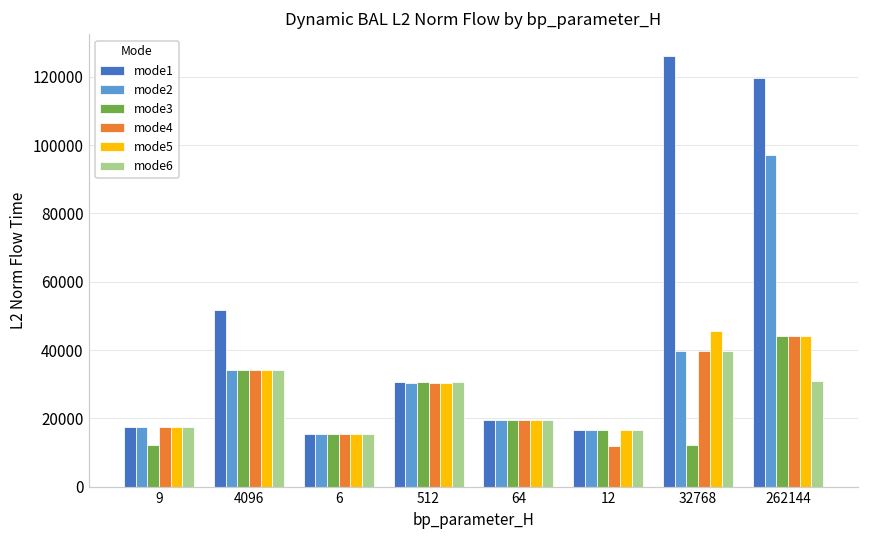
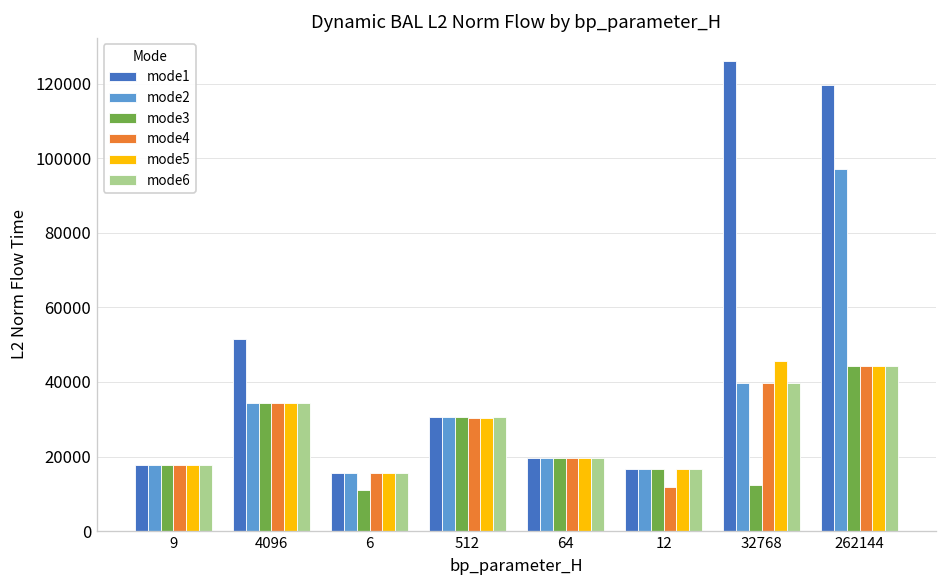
  {
    "mode3": {
-     "9": 12000,
+     "9": 18000,
      "4096": 34000,
-     "6": 16000,
+     "6": 11000,
      "512": 31000,
      "64": 20000,
      "12": 17000,
      "32768": 12000,
      "262144": 44000
    },
    "mode4": {
      "9": 18000,
      "4096": 34000,
      "6": 16000,
      "512": 30000,
      "64": 20000,
      "12": 12000,
      "32768": 40000,
      "262144": 44000
    },
    "mode5": {
      "9": 18000,
      "4096": 34000,
      "6": 16000,
      "512": 30000,
      "64": 20000,
      "12": 17000,
      "32768": 46000,
      "262144": 44000
    },
    "mode6": {
      "9": 18000,
      "4096": 34000,
      "6": 16000,
      "512": 31000,
      "64": 20000,
      "12": 17000,
      "32768": 40000,
-     "262144": 31000
+     "262144": 44000
    }
  }
